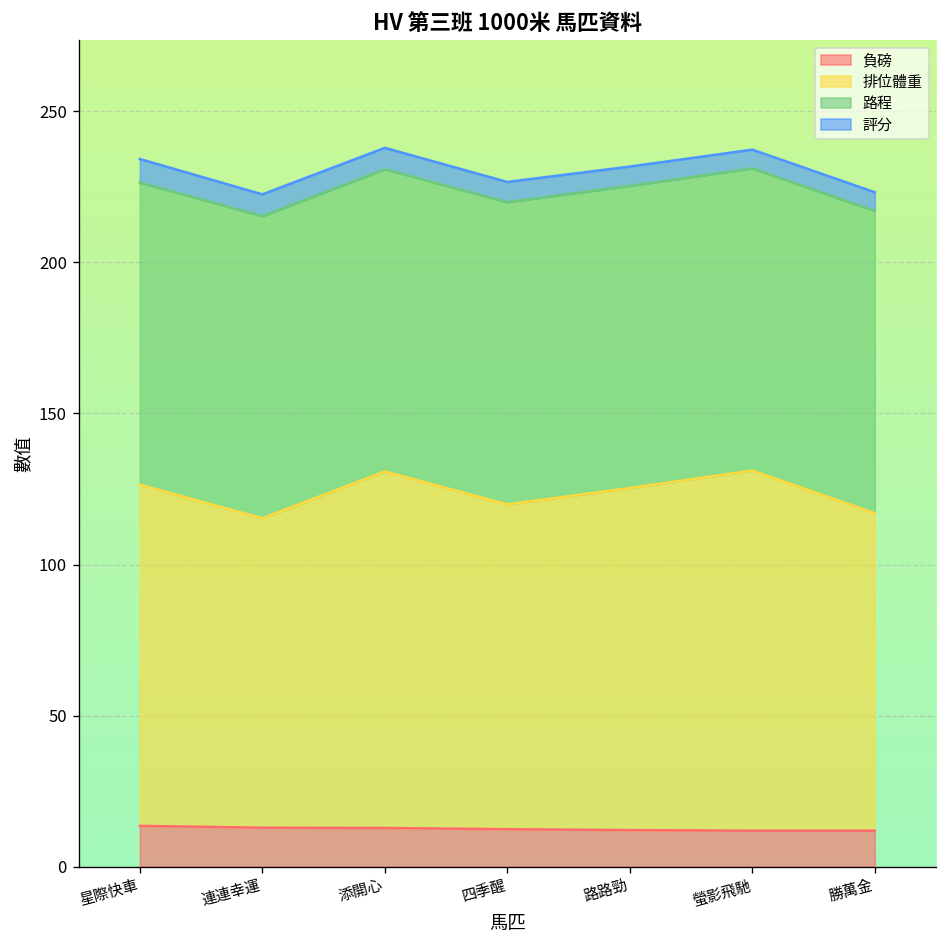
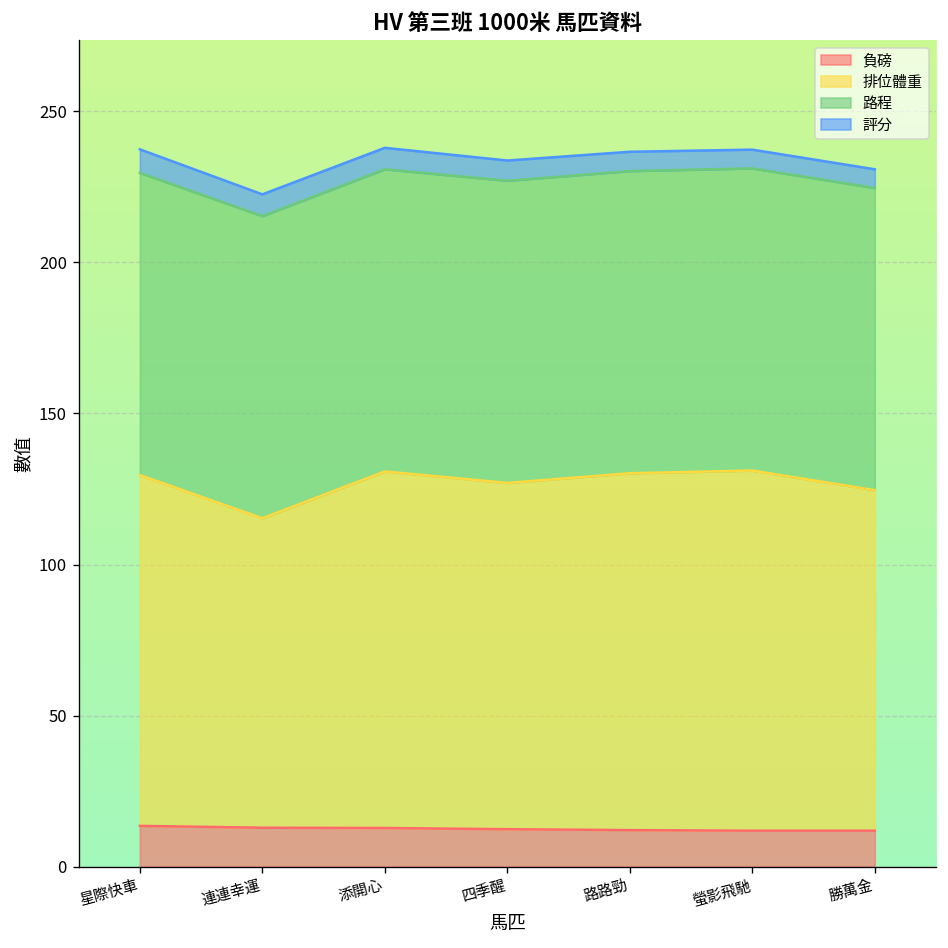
  {
    "負磅": {
      "星際快車": 14,
      "連連幸運": 13,
      "添開心": 13,
      "四季醒": 12,
      "路路勁": 12,
      "螢影飛馳": 12,
      "勝萬金": 12
    },
    "排位體重": {
-     "星際快車": 113,
+     "星際快車": 116,
      "連連幸運": 102,
      "添開心": 118,
-     "四季醒": 108,
-     "路路勁": 113,
+     "四季醒": 115,
+     "路路勁": 118,
      "螢影飛馳": 119,
-     "勝萬金": 105
+     "勝萬金": 113
    },
    "路程": {
      "星際快車": 100,
      "連連幸運": 100,
      "添開心": 100,
      "四季醒": 100,
      "路路勁": 100,
      "螢影飛馳": 100,
      "勝萬金": 100
    },
    "評分": {
      "星際快車": 8,
      "連連幸運": 7,
      "添開心": 7,
      "四季醒": 7,
      "路路勁": 6,
      "螢影飛馳": 6,
      "勝萬金": 6
    }
  }
